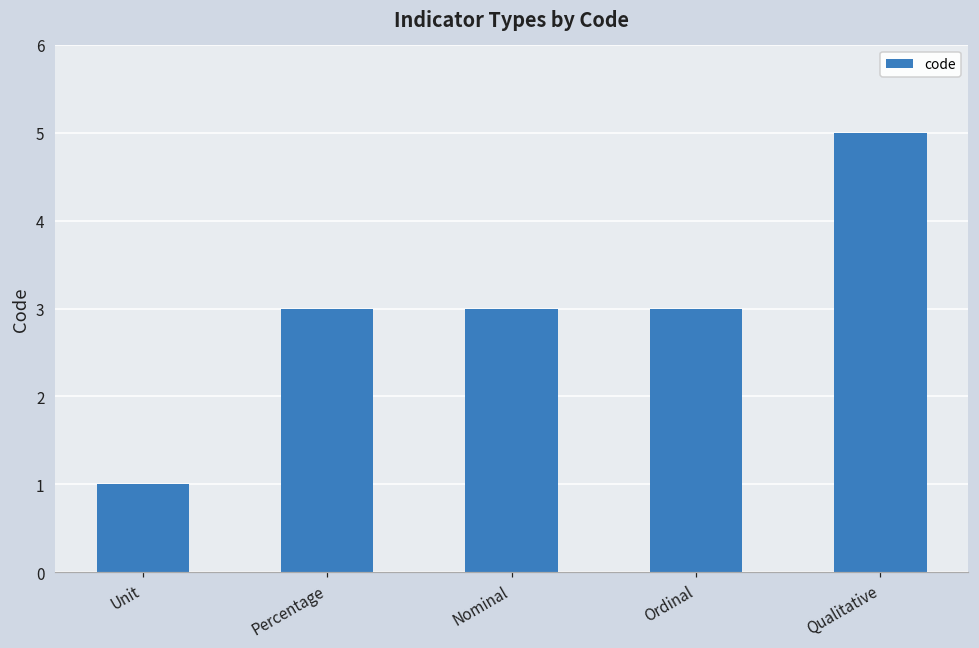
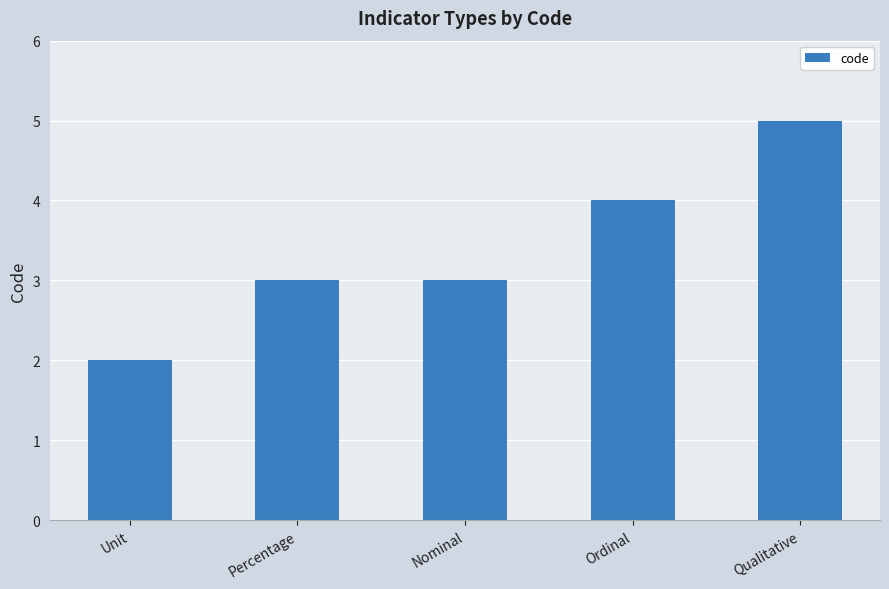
  {
-   "Unit": 1,
+   "Unit": 2,
    "Percentage": 3,
    "Nominal": 3,
-   "Ordinal": 3,
+   "Ordinal": 4,
    "Qualitative": 5
  }
